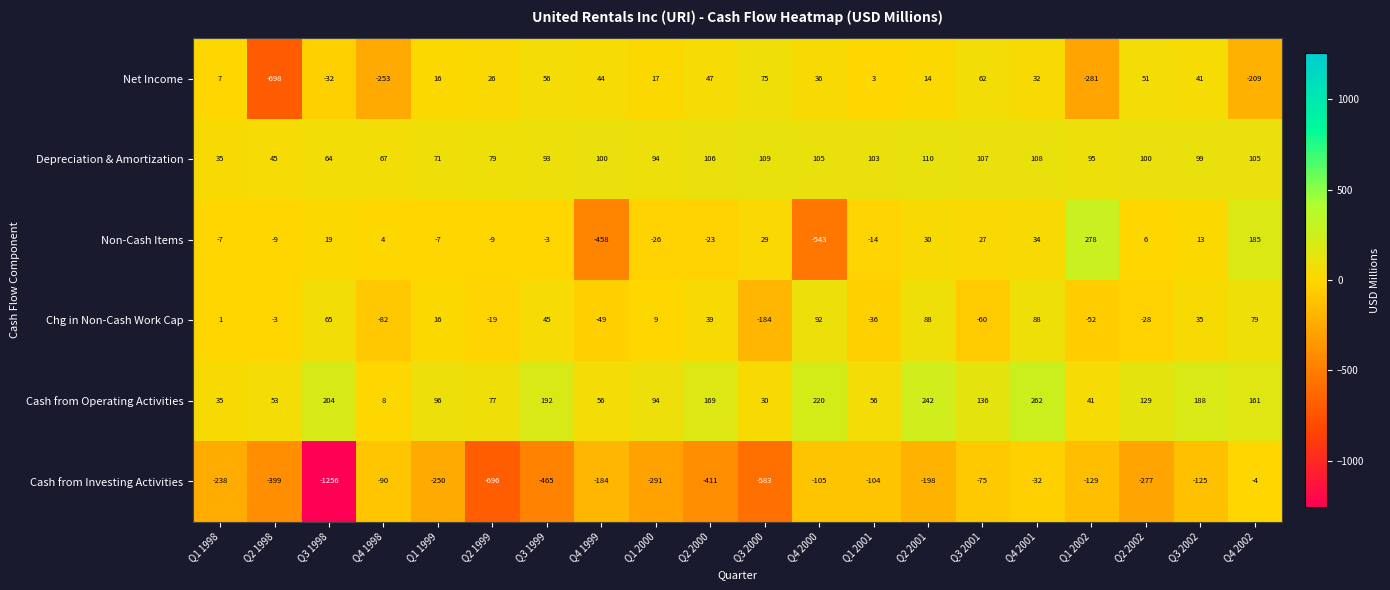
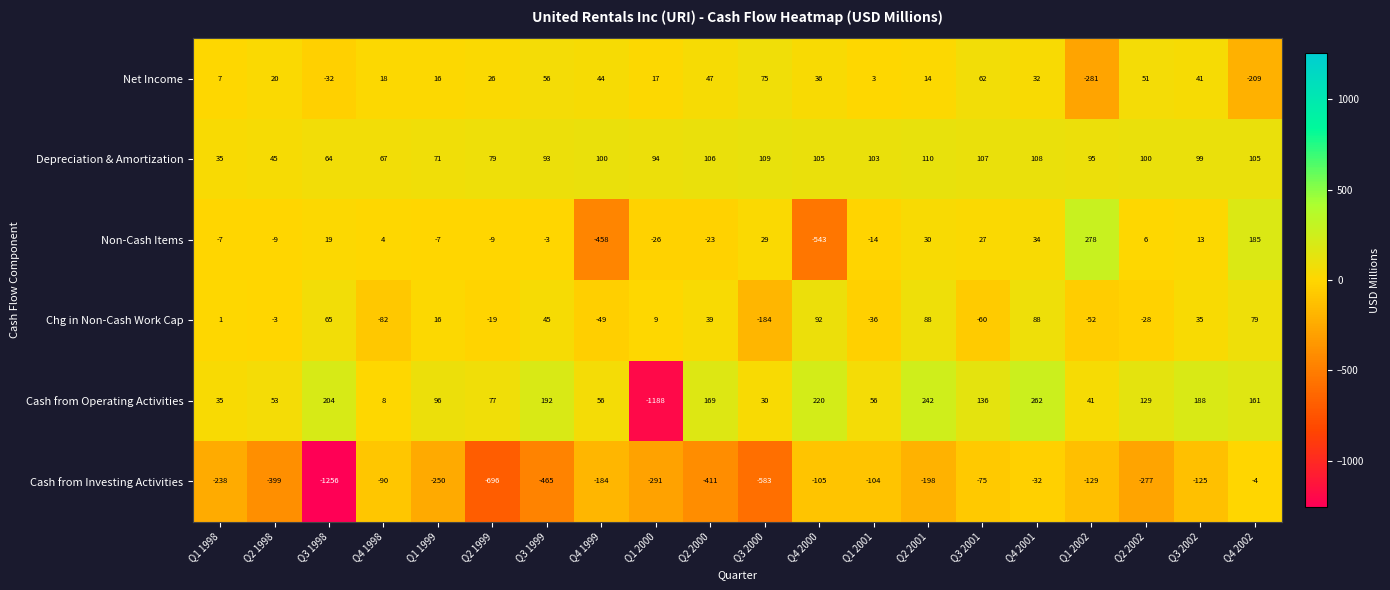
  {
    "Net Income": {
      "Q1 1998": 7,
-     "Q2 1998": -698,
+     "Q2 1998": 20,
      "Q3 1998": -32,
-     "Q4 1998": -253,
+     "Q4 1998": 18,
      "Q1 1999": 16,
      "Q2 1999": 26,
      "Q3 1999": 56,
      "Q4 1999": 44,
      "Q1 2000": 17,
      "Q2 2000": 47,
      "Q3 2000": 75,
      "Q4 2000": 36,
      "Q1 2001": 3,
      "Q2 2001": 14,
      "Q3 2001": 62,
      "Q4 2001": 32,
      "Q1 2002": -281,
      "Q2 2002": 51,
      "Q3 2002": 41,
      "Q4 2002": -209
    },
    "Depreciation & Amortization": {
      "Q1 1998": 35,
      "Q2 1998": 45,
      "Q3 1998": 64,
      "Q4 1998": 67,
      "Q1 1999": 71,
      "Q2 1999": 79,
      "Q3 1999": 93,
      "Q4 1999": 100,
      "Q1 2000": 94,
      "Q2 2000": 106,
      "Q3 2000": 109,
      "Q4 2000": 105,
      "Q1 2001": 103,
      "Q2 2001": 110,
      "Q3 2001": 107,
      "Q4 2001": 108,
      "Q1 2002": 95,
      "Q2 2002": 100,
      "Q3 2002": 99,
      "Q4 2002": 105
    },
    "Non-Cash Items": {
      "Q1 1998": -7,
      "Q2 1998": -9,
      "Q3 1998": 19,
      "Q4 1998": 4,
      "Q1 1999": -7,
      "Q2 1999": -9,
      "Q3 1999": -3,
      "Q4 1999": -458,
      "Q1 2000": -26,
      "Q2 2000": -23,
      "Q3 2000": 29,
      "Q4 2000": -543,
      "Q1 2001": -14,
      "Q2 2001": 30,
      "Q3 2001": 27,
      "Q4 2001": 34,
      "Q1 2002": 278,
      "Q2 2002": 6,
      "Q3 2002": 13,
      "Q4 2002": 185
    },
    "Chg in Non-Cash Work Cap": {
      "Q1 1998": 1,
      "Q2 1998": -3,
      "Q3 1998": 65,
      "Q4 1998": -82,
      "Q1 1999": 16,
      "Q2 1999": -19,
      "Q3 1999": 45,
      "Q4 1999": -49,
      "Q1 2000": 9,
      "Q2 2000": 39,
      "Q3 2000": -184,
      "Q4 2000": 92,
      "Q1 2001": -36,
      "Q2 2001": 88,
      "Q3 2001": -60,
      "Q4 2001": 88,
      "Q1 2002": -52,
      "Q2 2002": -28,
      "Q3 2002": 35,
      "Q4 2002": 79
    },
    "Cash from Operating Activities": {
      "Q1 1998": 35,
      "Q2 1998": 53,
      "Q3 1998": 204,
      "Q4 1998": 8,
      "Q1 1999": 96,
      "Q2 1999": 77,
      "Q3 1999": 192,
      "Q4 1999": 56,
-     "Q1 2000": 94,
+     "Q1 2000": -1188,
      "Q2 2000": 169,
      "Q3 2000": 30,
      "Q4 2000": 220,
      "Q1 2001": 56,
      "Q2 2001": 242,
      "Q3 2001": 136,
      "Q4 2001": 262,
      "Q1 2002": 41,
      "Q2 2002": 129,
      "Q3 2002": 188,
      "Q4 2002": 161
    },
    "Cash from Investing Activities": {
      "Q1 1998": -238,
      "Q2 1998": -399,
      "Q3 1998": -1256,
      "Q4 1998": -90,
      "Q1 1999": -250,
      "Q2 1999": -696,
      "Q3 1999": -465,
      "Q4 1999": -184,
      "Q1 2000": -291,
      "Q2 2000": -411,
      "Q3 2000": -583,
      "Q4 2000": -105,
      "Q1 2001": -104,
      "Q2 2001": -198,
      "Q3 2001": -75,
      "Q4 2001": -32,
      "Q1 2002": -129,
      "Q2 2002": -277,
      "Q3 2002": -125,
      "Q4 2002": -4
    }
  }
